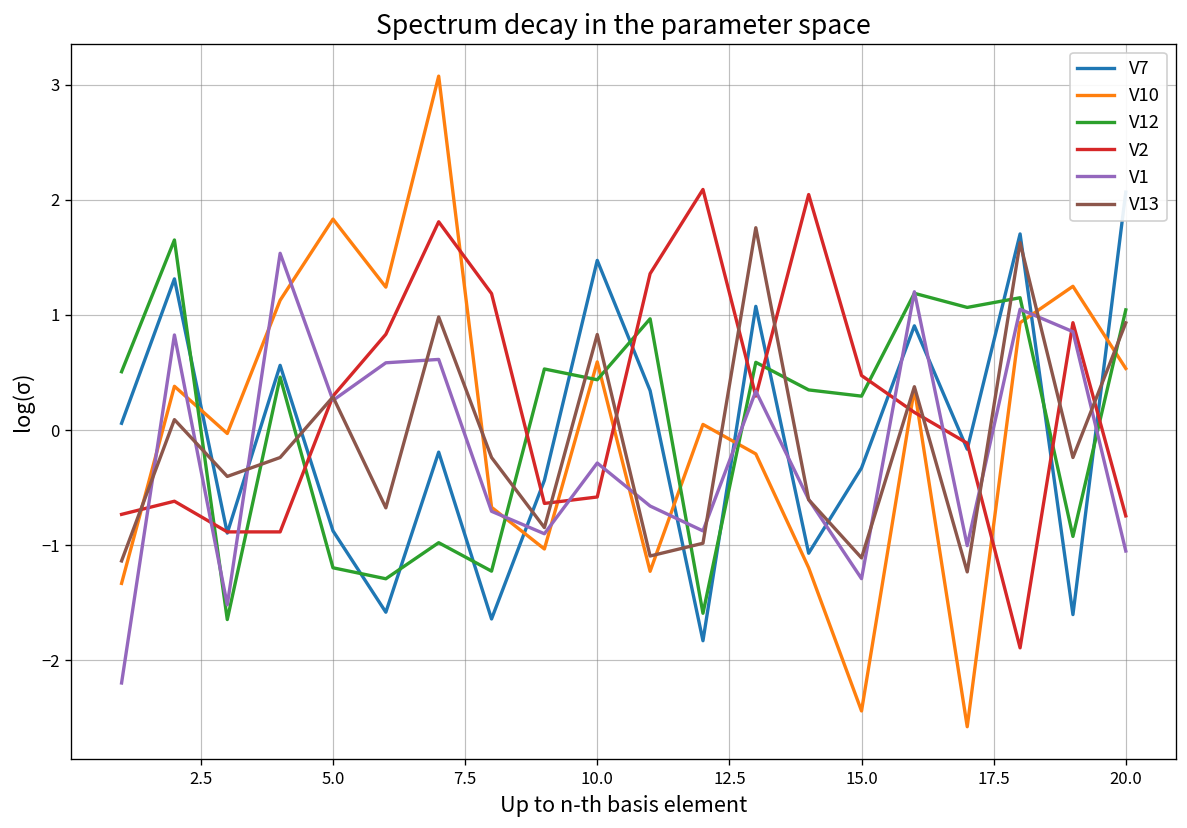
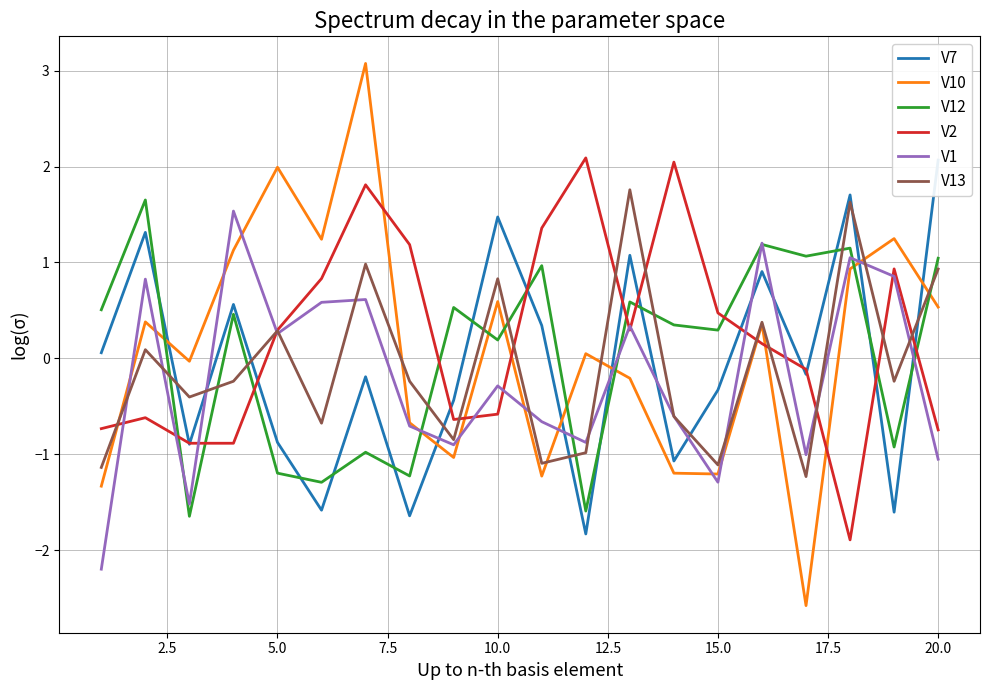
  {
    "V7": {
      "5.0": -0.9,
      "10.0": 1.5,
      "15.0": -0.3
    },
    "V10": {
-     "5.0": 1.8,
+     "5.0": 2.0,
      "10.0": 0.6,
-     "15.0": -2.4,
+     "15.0": -1.2,
      "20.0": 0.5
    },
    "V12": {
      "5.0": -1.2,
-     "10.0": 0.4,
+     "10.0": 0.2,
      "15.0": 0.3,
      "20.0": 1.0
    },
    "V2": {
      "10.0": -0.6,
      "15.0": 0.5,
      "20.0": -0.7
    },
    "V1": {
      "5.0": 0.3,
      "10.0": -0.3,
      "15.0": -1.3,
      "20.0": -1.1
    },
    "V13": {
      "10.0": 0.8,
      "15.0": -1.1,
      "20.0": 0.9
    }
  }
